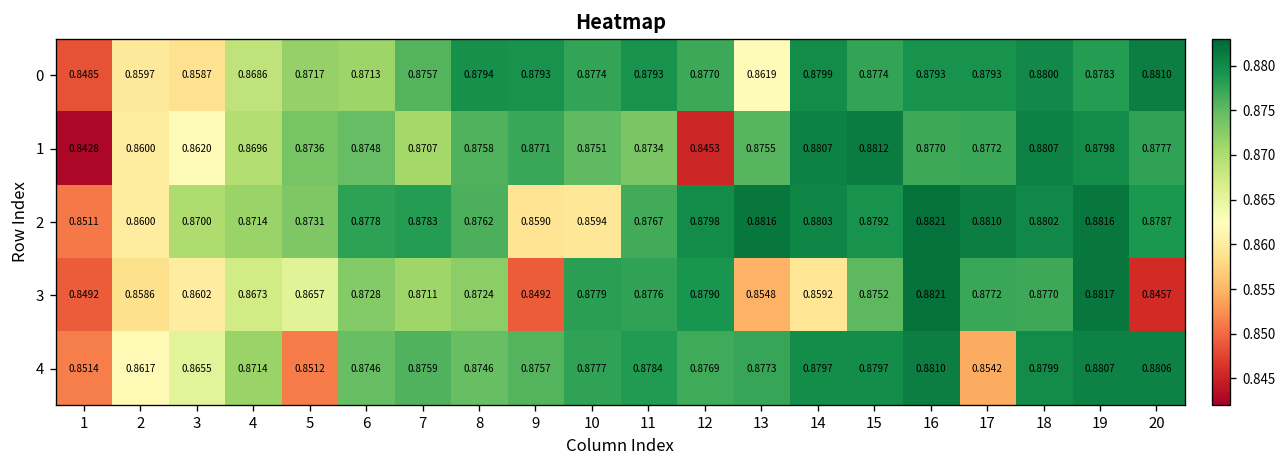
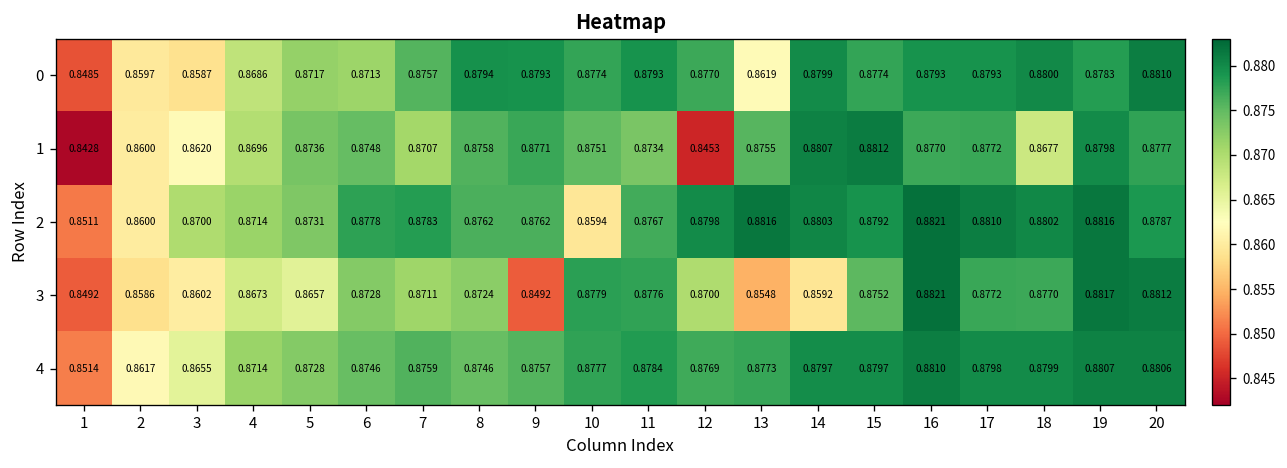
  {
    "0": {
      "1": 0.8485,
      "2": 0.8597,
      "3": 0.8587,
      "4": 0.8686,
      "5": 0.8717,
      "6": 0.8713,
      "7": 0.8757,
      "8": 0.8794,
      "9": 0.8793,
      "10": 0.8774,
      "11": 0.8793,
      "12": 0.8770,
      "13": 0.8619,
      "14": 0.8799,
      "15": 0.8774,
      "16": 0.8793,
      "17": 0.8793,
      "18": 0.8800,
      "19": 0.8783,
      "20": 0.8810
    },
    "1": {
      "1": 0.8428,
      "2": 0.8600,
      "3": 0.8620,
      "4": 0.8696,
      "5": 0.8736,
      "6": 0.8748,
      "7": 0.8707,
      "8": 0.8758,
      "9": 0.8771,
      "10": 0.8751,
      "11": 0.8734,
      "12": 0.8453,
      "13": 0.8755,
      "14": 0.8807,
      "15": 0.8812,
      "16": 0.8770,
      "17": 0.8772,
-     "18": 0.8807,
+     "18": 0.8677,
      "19": 0.8798,
      "20": 0.8777
    },
    "2": {
      "1": 0.8511,
      "2": 0.8600,
      "3": 0.8700,
      "4": 0.8714,
      "5": 0.8731,
      "6": 0.8778,
      "7": 0.8783,
      "8": 0.8762,
-     "9": 0.8590,
+     "9": 0.8762,
      "10": 0.8594,
      "11": 0.8767,
      "12": 0.8798,
      "13": 0.8816,
      "14": 0.8803,
      "15": 0.8792,
      "16": 0.8821,
      "17": 0.8810,
      "18": 0.8802,
      "19": 0.8816,
      "20": 0.8787
    },
    "3": {
      "1": 0.8492,
      "2": 0.8586,
      "3": 0.8602,
      "4": 0.8673,
      "5": 0.8657,
      "6": 0.8728,
      "7": 0.8711,
      "8": 0.8724,
      "9": 0.8492,
      "10": 0.8779,
      "11": 0.8776,
-     "12": 0.8790,
+     "12": 0.8700,
      "13": 0.8548,
      "14": 0.8592,
      "15": 0.8752,
      "16": 0.8821,
      "17": 0.8772,
      "18": 0.8770,
      "19": 0.8817,
-     "20": 0.8457
+     "20": 0.8812
    },
    "4": {
      "1": 0.8514,
      "2": 0.8617,
      "3": 0.8655,
      "4": 0.8714,
-     "5": 0.8512,
+     "5": 0.8728,
      "6": 0.8746,
      "7": 0.8759,
      "8": 0.8746,
      "9": 0.8757,
      "10": 0.8777,
      "11": 0.8784,
      "12": 0.8769,
      "13": 0.8773,
      "14": 0.8797,
      "15": 0.8797,
      "16": 0.8810,
-     "17": 0.8542,
+     "17": 0.8798,
      "18": 0.8799,
      "19": 0.8807,
      "20": 0.8806
    }
  }
